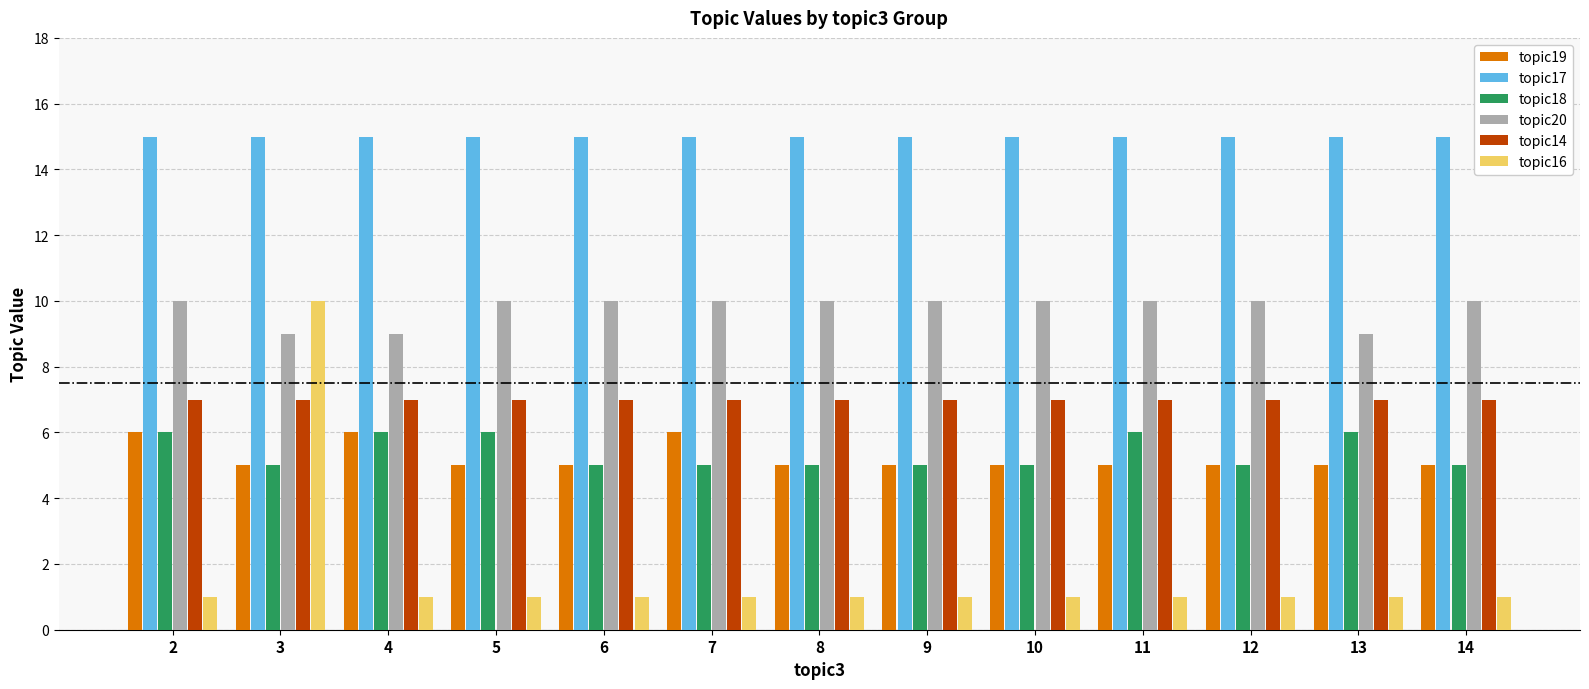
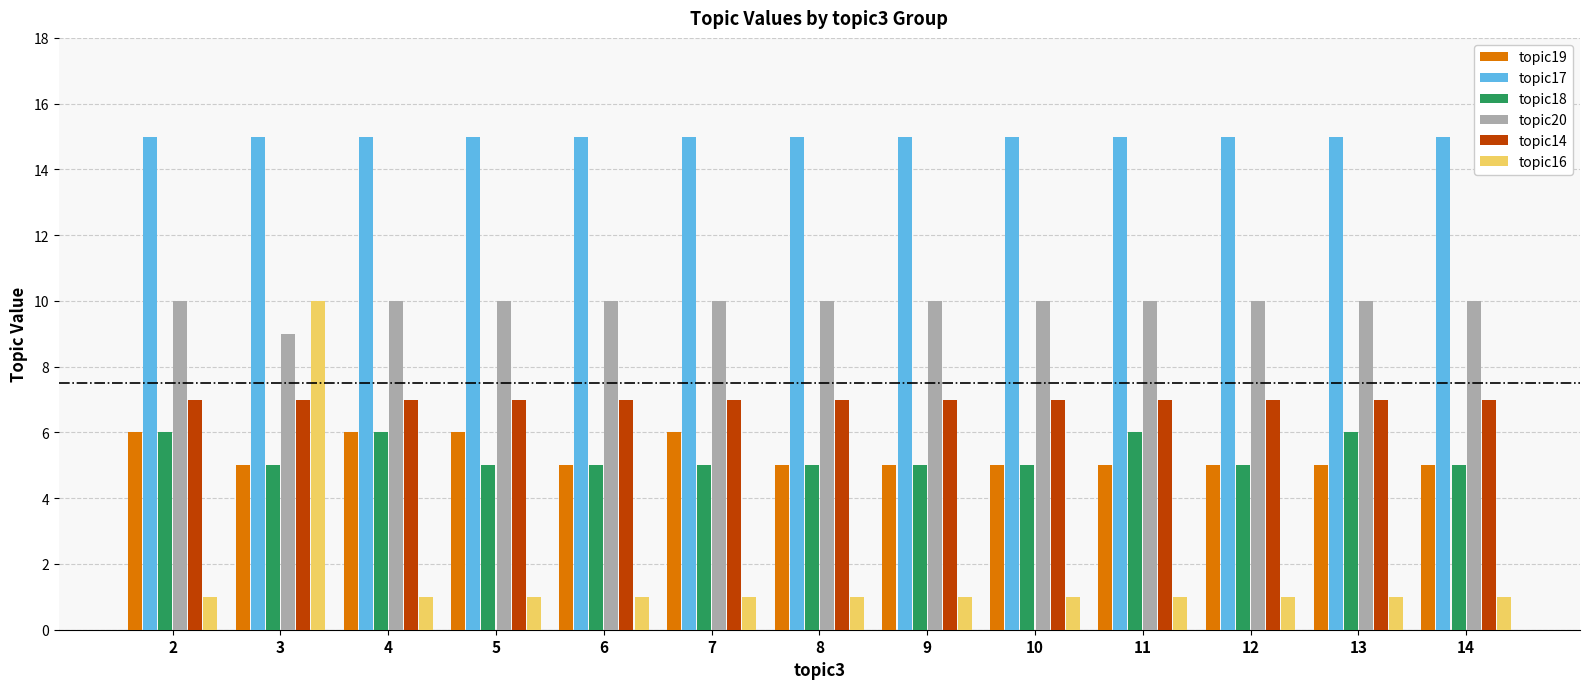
  {
    "topic19": {
      "2": 6,
      "3": 5,
      "4": 6,
-     "5": 5,
+     "5": 6,
      "6": 5,
      "7": 6,
      "8": 5,
      "9": 5,
      "10": 5,
      "11": 5,
      "12": 5,
      "13": 5,
      "14": 5
    },
    "topic17": {
      "2": 15,
      "3": 15,
      "4": 15,
      "5": 15,
      "6": 15,
      "7": 15,
      "8": 15,
      "9": 15,
      "10": 15,
      "11": 15,
      "12": 15,
      "13": 15,
      "14": 15
    },
    "topic18": {
      "2": 6,
      "3": 5,
      "4": 6,
-     "5": 6,
+     "5": 5,
      "6": 5,
      "7": 5,
      "8": 5,
      "9": 5,
      "10": 5,
      "11": 6,
      "12": 5,
      "13": 6,
      "14": 5
    },
    "topic20": {
      "2": 10,
      "3": 9,
-     "4": 9,
+     "4": 10,
      "5": 10,
      "6": 10,
      "7": 10,
      "8": 10,
      "9": 10,
      "10": 10,
      "11": 10,
      "12": 10,
-     "13": 9,
+     "13": 10,
      "14": 10
    },
    "topic14": {
      "2": 7,
      "3": 7,
      "4": 7,
      "5": 7,
      "6": 7,
      "7": 7,
      "8": 7,
      "9": 7,
      "10": 7,
      "11": 7,
      "12": 7,
      "13": 7,
      "14": 7
    },
    "topic16": {
      "2": 1,
      "3": 10,
      "4": 1,
      "5": 1,
      "6": 1,
      "7": 1,
      "8": 1,
      "9": 1,
      "10": 1,
      "11": 1,
      "12": 1,
      "13": 1,
      "14": 1
    }
  }
